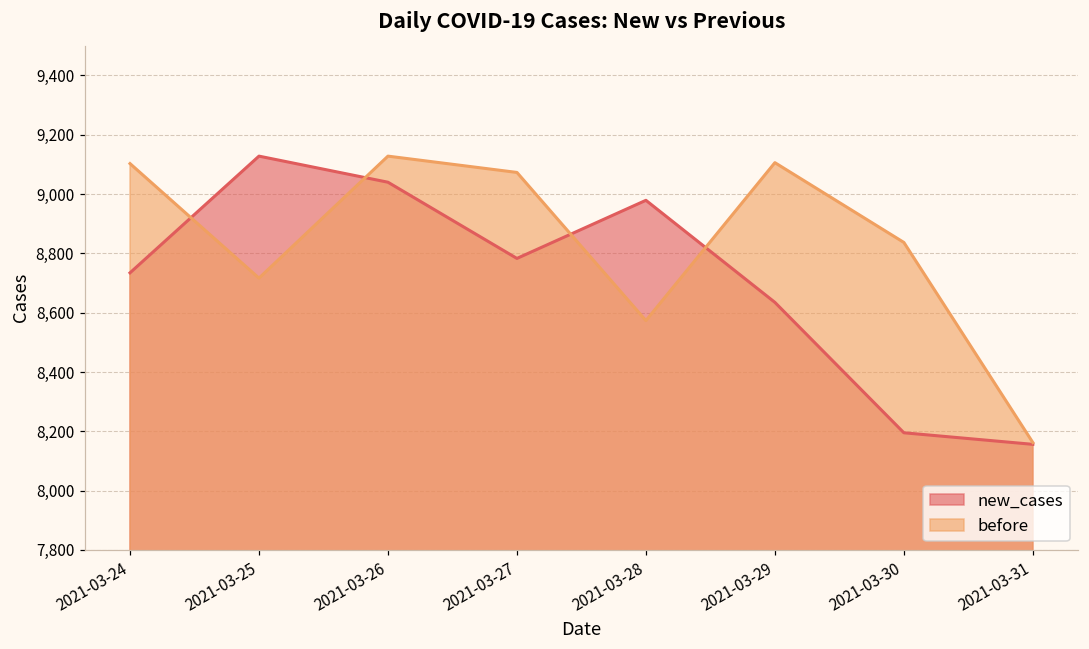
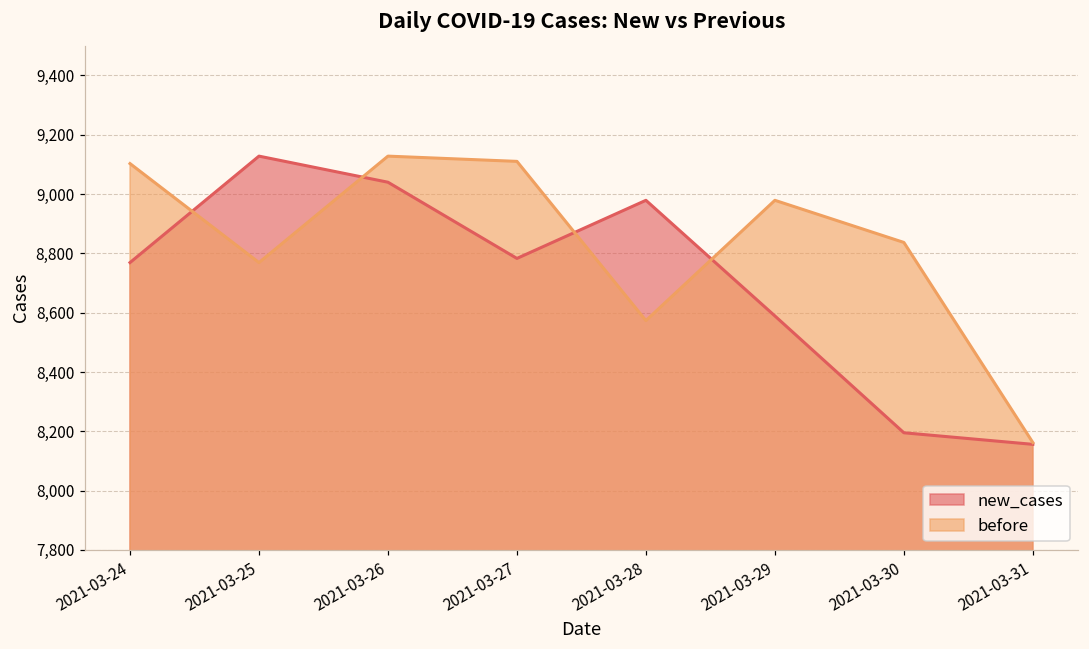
  {
    "new_cases": {
-     "2021-03-24": "8,730",
+     "2021-03-24": "8,770",
      "2021-03-25": "9,130",
      "2021-03-26": "9,040",
      "2021-03-27": "8,780",
      "2021-03-28": "8,980",
-     "2021-03-29": "8,630",
+     "2021-03-29": "8,590",
      "2021-03-30": "8,200"
    },
    "before": {
      "2021-03-24": "9,100",
-     "2021-03-25": "8,720",
+     "2021-03-25": "8,770",
      "2021-03-26": "9,130",
-     "2021-03-27": "9,070",
+     "2021-03-27": "9,110",
      "2021-03-28": "8,570",
-     "2021-03-29": "9,110",
+     "2021-03-29": "8,980",
      "2021-03-30": "8,840"
    }
  }
